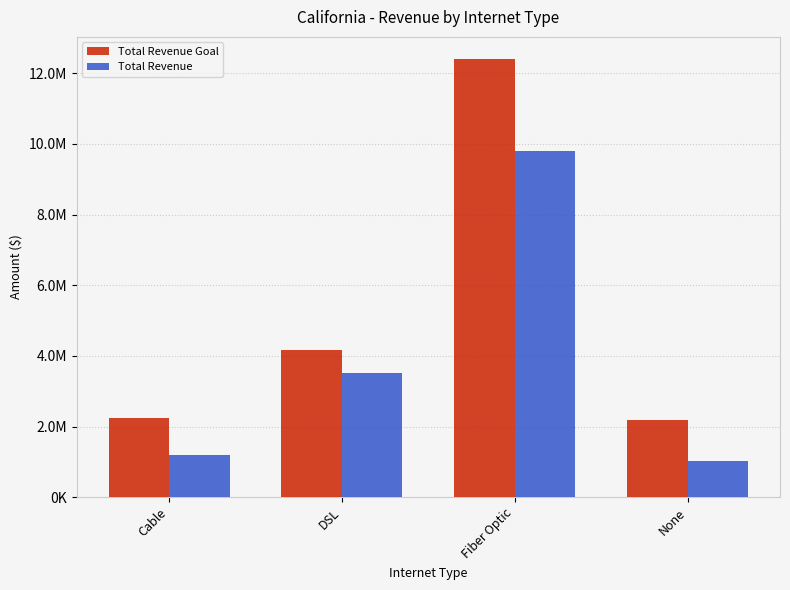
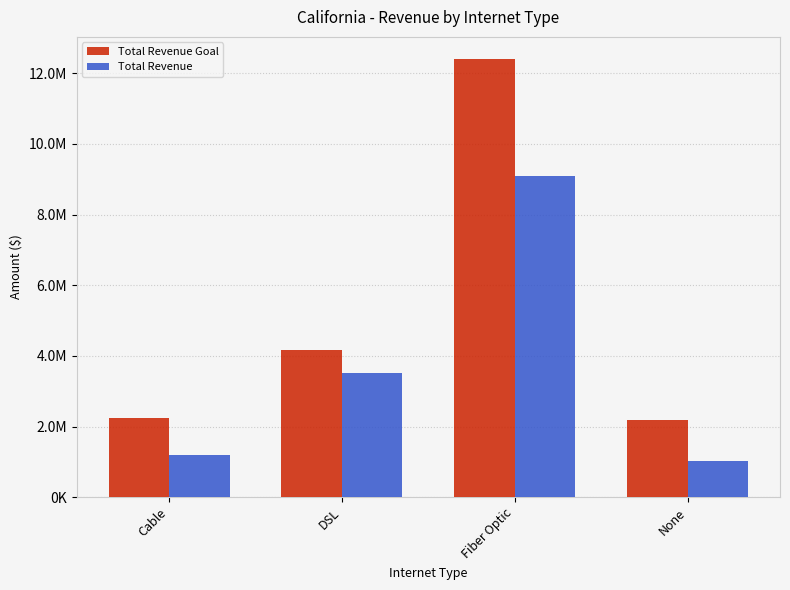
  {
    "Total Revenue Goal": {
      "Cable": 2200000,
      "DSL": 4200000,
      "Fiber Optic": 12400000,
      "None": 2200000
    },
    "Total Revenue": {
      "Cable": 1200000,
      "DSL": 3500000,
-     "Fiber Optic": 9800000,
+     "Fiber Optic": 9100000,
      "None": 1000000
    }
  }
